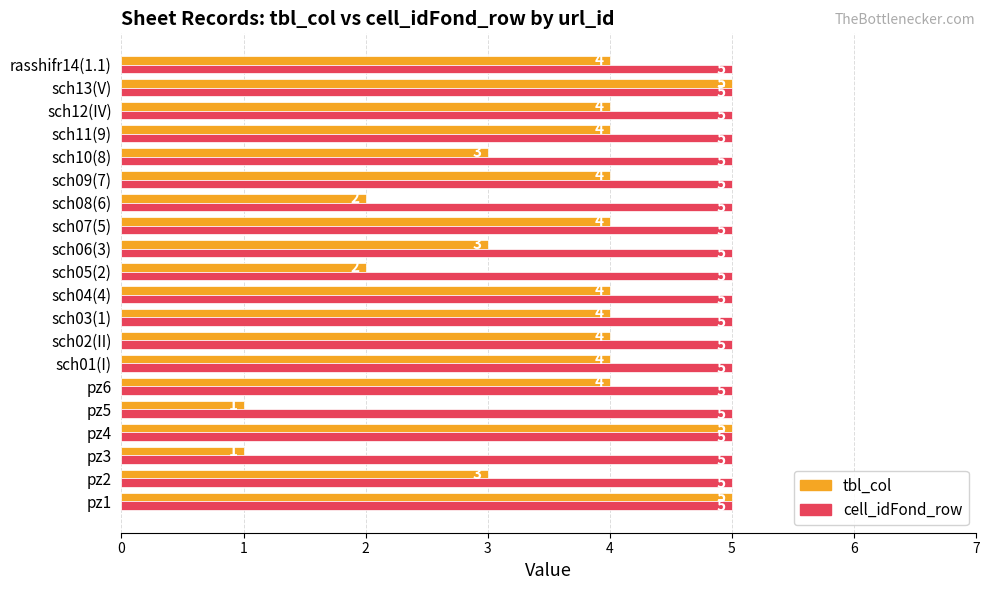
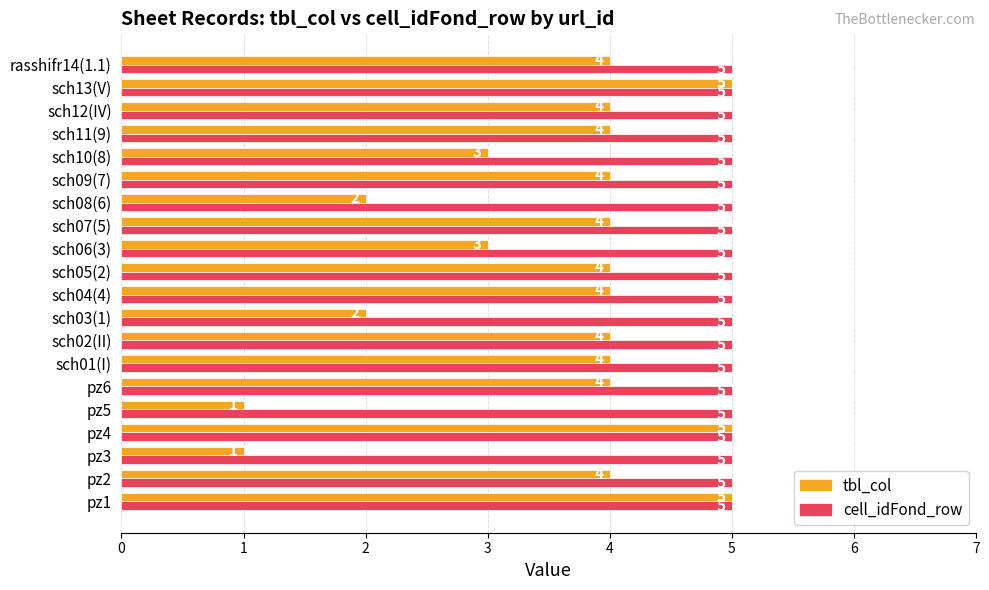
  {
    "tbl_col": {
      "rasshifr14(1.1)": 4,
      "sch12(IV)": 4,
      "sch11(9)": 4,
      "sch10(8)": 3,
      "sch09(7)": 4,
      "sch08(6)": 2,
      "sch07(5)": 4,
      "sch06(3)": 3,
-     "sch05(2)": 2,
+     "sch05(2)": 4,
      "sch04(4)": 4,
-     "sch03(1)": 4,
+     "sch03(1)": 2,
      "sch02(II)": 4,
      "sch01(I)": 4,
      "pz6": 4,
      "pz5": 1,
      "pz3": 1,
-     "pz2": 3
+     "pz2": 4
    },
    "cell_idFond_row": {
      "pz4": 5,
      "pz1": 5
    }
  }
